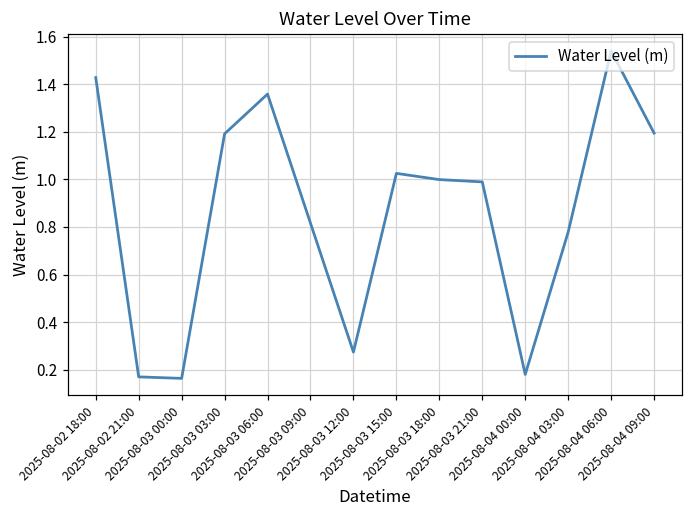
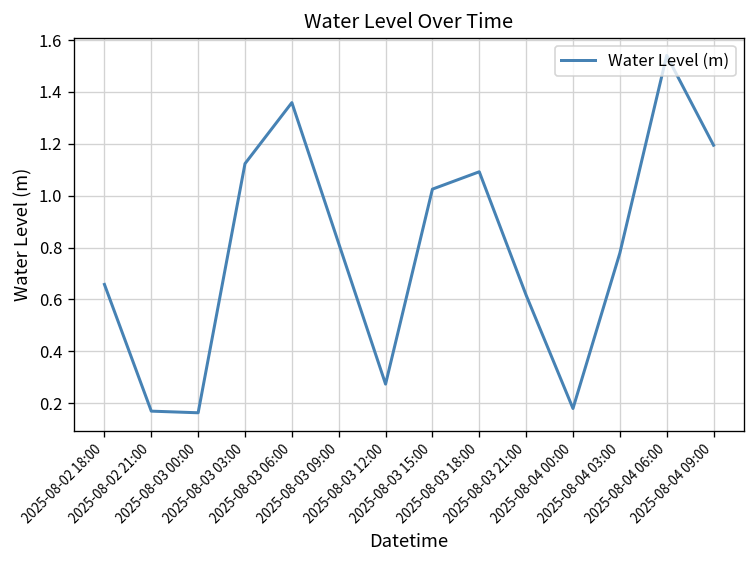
  {
-   "2025-08-02 18:00": 1.43,
+   "2025-08-02 18:00": 0.66,
    "2025-08-02 21:00": 0.17,
    "2025-08-03 00:00": 0.16,
-   "2025-08-03 03:00": 1.19,
+   "2025-08-03 03:00": 1.12,
    "2025-08-03 06:00": 1.36,
    "2025-08-03 09:00": 0.82,
    "2025-08-03 12:00": 0.27,
    "2025-08-03 15:00": 1.03,
-   "2025-08-03 18:00": 1.00,
-   "2025-08-03 21:00": 0.99,
+   "2025-08-03 18:00": 1.09,
+   "2025-08-03 21:00": 0.62,
    "2025-08-04 00:00": 0.18,
    "2025-08-04 03:00": 0.78,
    "2025-08-04 09:00": 1.19
  }
